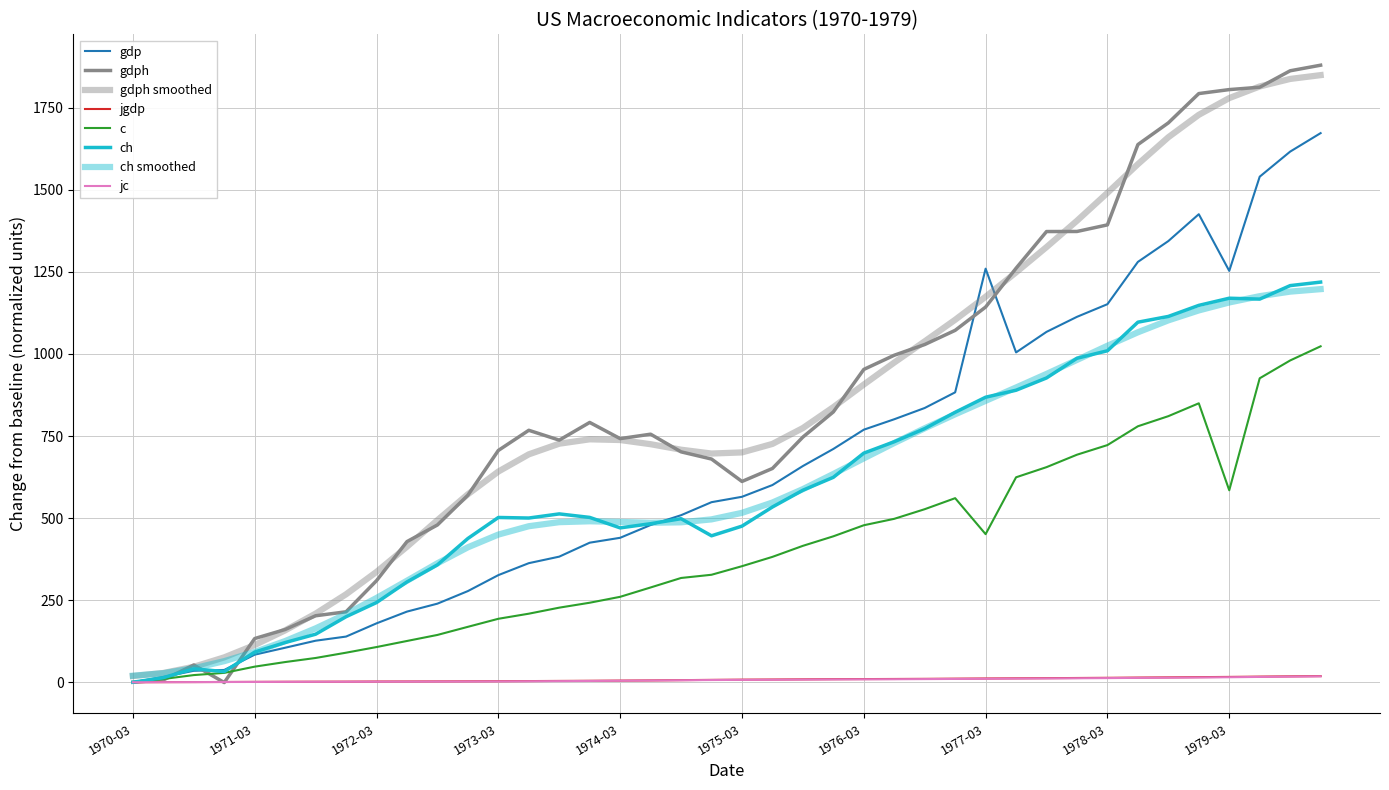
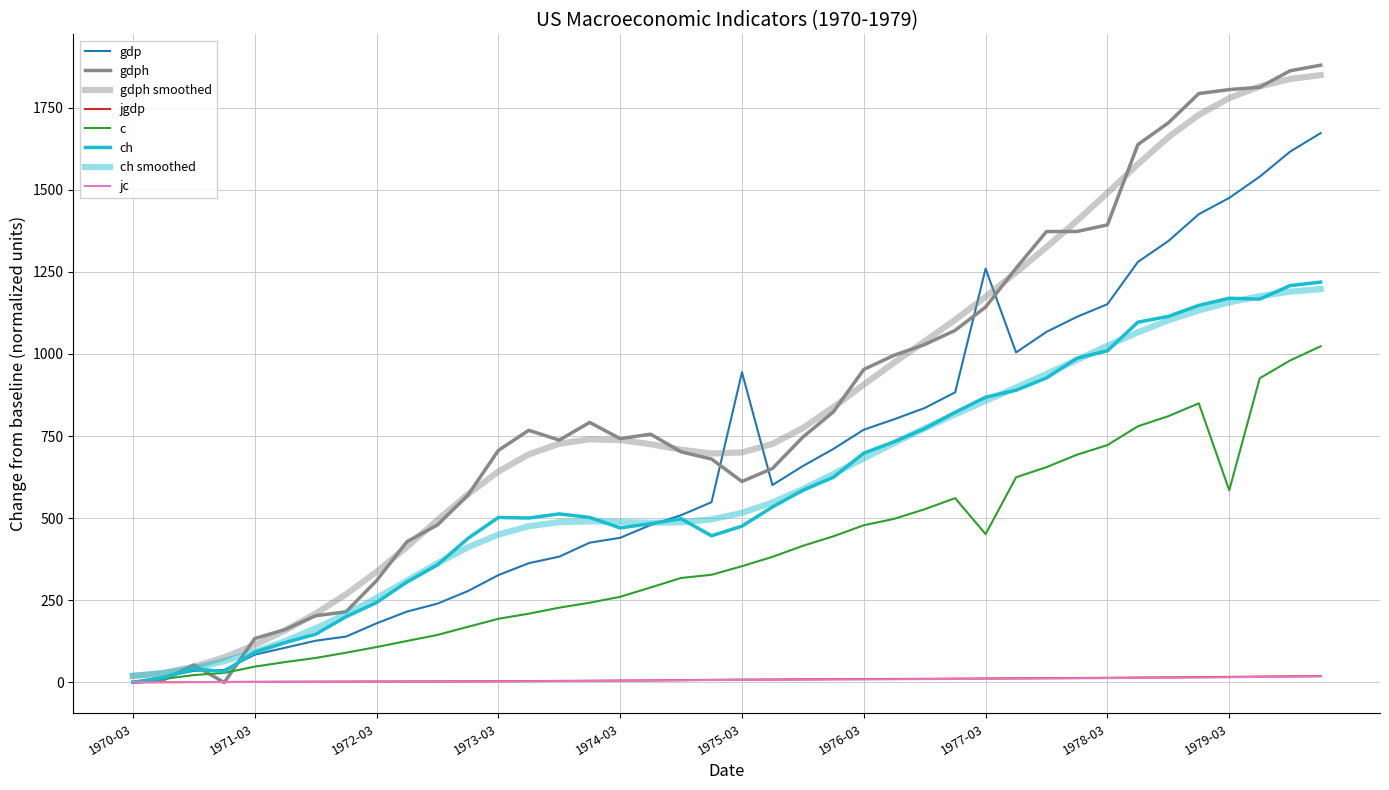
  {
    "gdp": {
      "1971-03": 80,
      "1972-03": 180,
      "1973-03": 330,
      "1974-03": 440,
-     "1975-03": 560,
+     "1975-03": 940,
      "1976-03": 770,
      "1977-03": 1260,
      "1978-03": 1150,
-     "1979-03": 1250
+     "1979-03": 1480
    },
    "c": {
      "1971-03": 50,
      "1972-03": 110,
      "1973-03": 190,
      "1974-03": 260,
      "1975-03": 350,
      "1976-03": 480,
      "1977-03": 450,
      "1978-03": 720,
      "1979-03": 580
    }
  }
